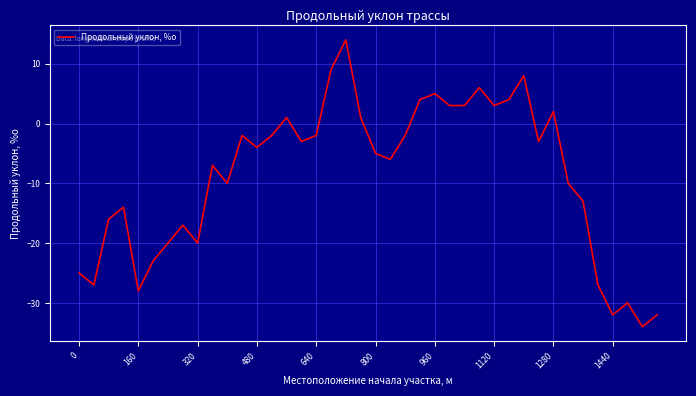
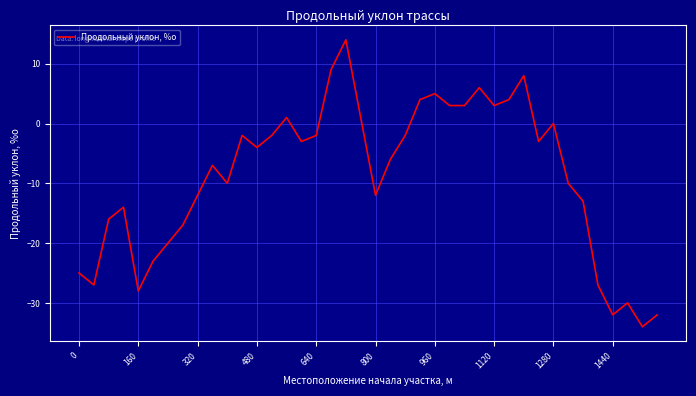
  {
    "0": -25,
    "160": -28,
-   "320": -20,
+   "320": -12,
    "480": -4,
    "640": -2,
-   "800": -5,
+   "800": -12,
    "960": 5,
    "1120": 3,
-   "1280": 2,
+   "1280": 0,
    "1440": -32
  }
